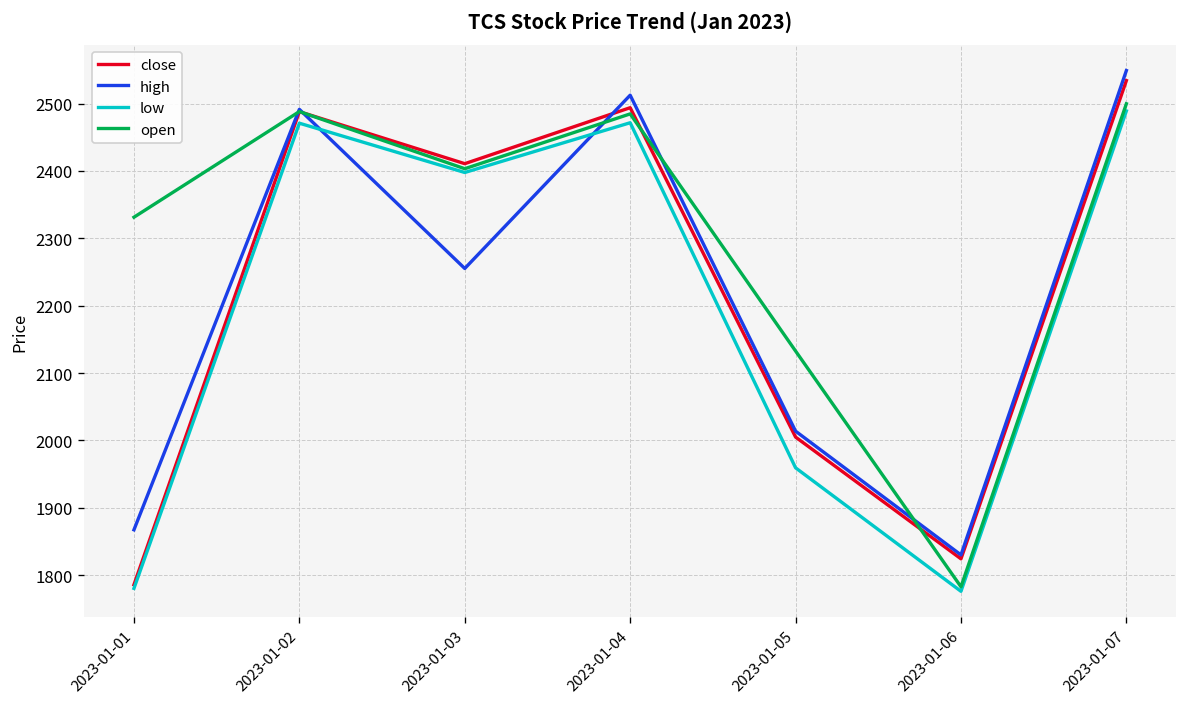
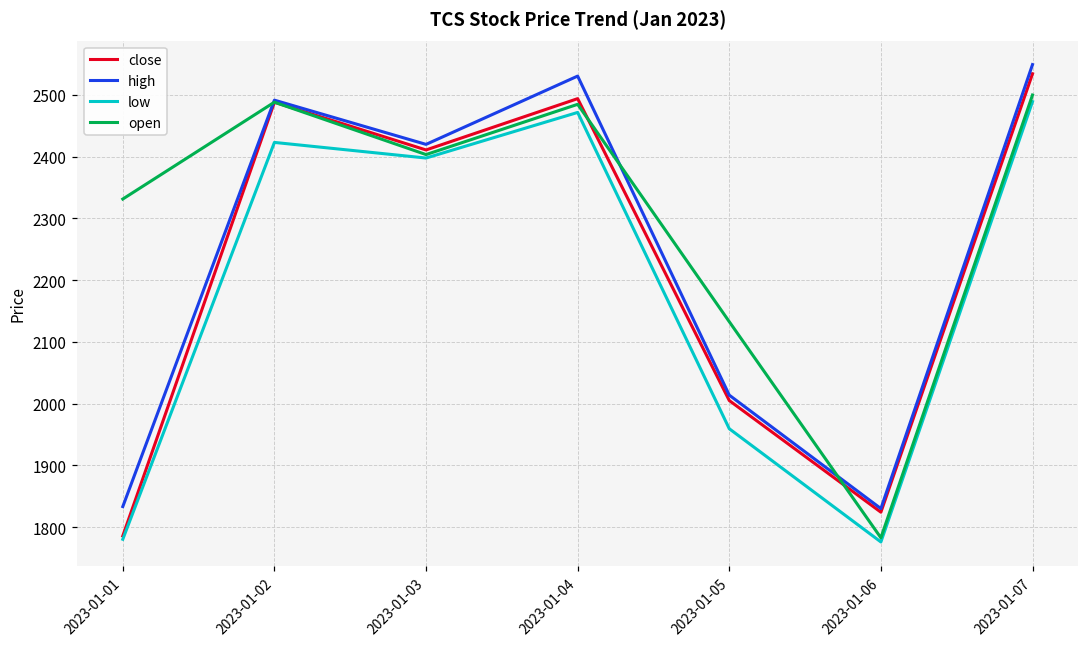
  {
    "close": {
      "2023-01-01": 1790,
      "2023-01-03": 2410,
      "2023-01-04": 2490,
      "2023-01-05": 2000,
      "2023-01-06": 1820,
      "2023-01-07": 2530
    },
    "high": {
-     "2023-01-01": 1870,
-     "2023-01-03": 2260,
-     "2023-01-04": 2510,
+     "2023-01-01": 1830,
+     "2023-01-03": 2420,
+     "2023-01-04": 2530,
      "2023-01-05": 2010,
      "2023-01-06": 1830,
      "2023-01-07": 2550
    },
    "low": {
      "2023-01-01": 1780,
-     "2023-01-02": 2470,
+     "2023-01-02": 2420,
      "2023-01-03": 2400,
      "2023-01-04": 2470,
      "2023-01-05": 1960,
      "2023-01-06": 1780,
      "2023-01-07": 2490
    },
    "open": {
      "2023-01-01": 2330,
      "2023-01-03": 2400,
      "2023-01-04": 2480,
      "2023-01-05": 2130,
      "2023-01-06": 1780,
      "2023-01-07": 2500
    }
  }
